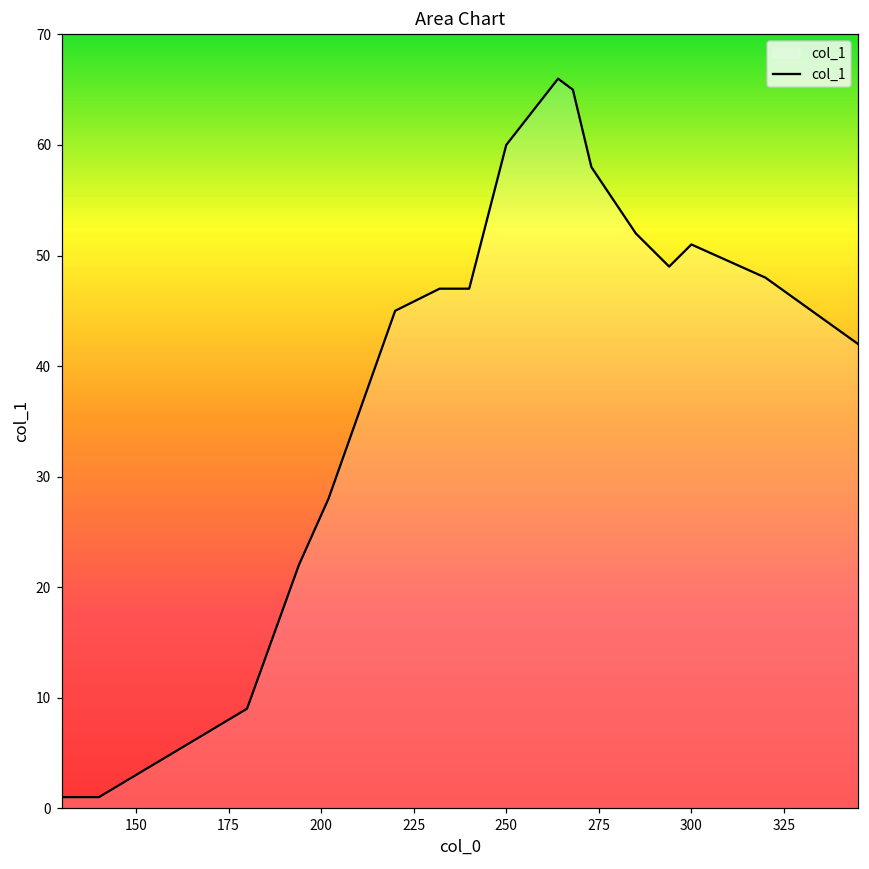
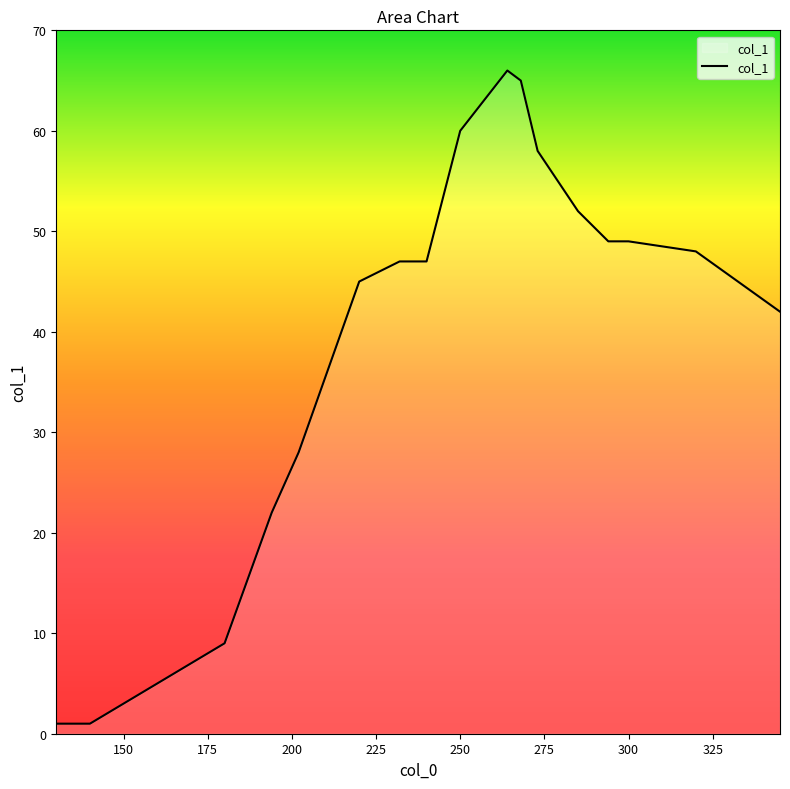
  {
    "150": 3,
    "250": 60,
-   "300": 51
+   "300": 49
  }
